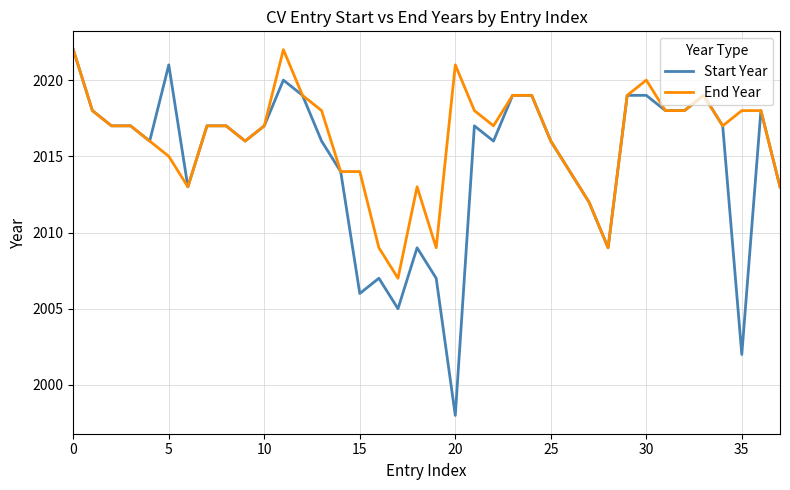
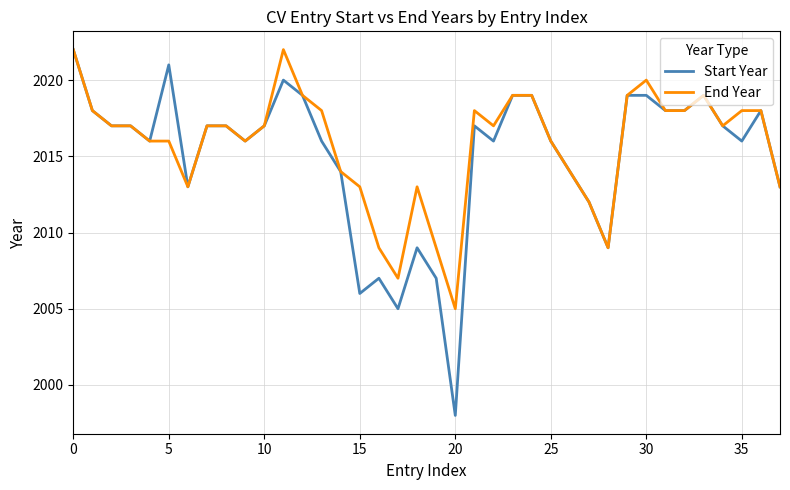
  {
    "Start Year": {
      "5": 2021,
      "15": 2006,
      "20": 1998,
      "30": 2019,
-     "35": 2002
+     "35": 2016
    },
    "End Year": {
-     "5": 2015,
-     "15": 2014,
-     "20": 2021,
+     "5": 2016,
+     "15": 2013,
+     "20": 2005,
      "30": 2020,
      "35": 2018
    }
  }
